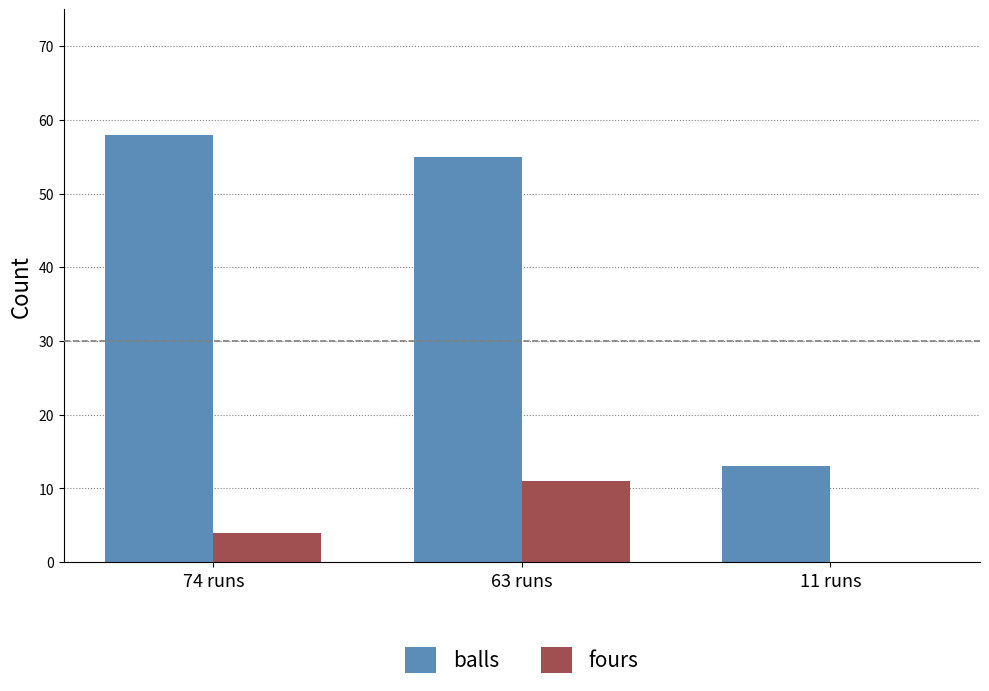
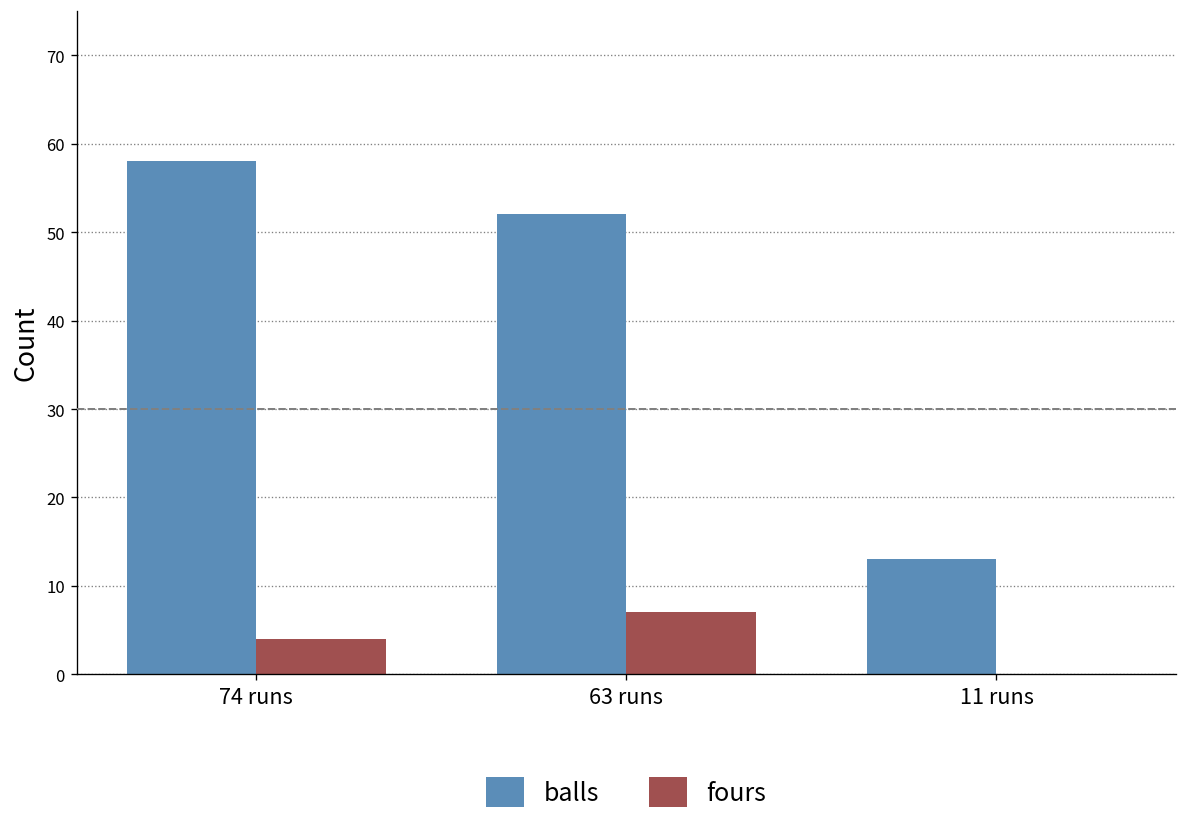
  {
    "balls": {
      "74 runs": 58,
-     "63 runs": 55,
+     "63 runs": 52,
      "11 runs": 13
    },
    "fours": {
      "74 runs": 4,
-     "63 runs": 11,
+     "63 runs": 7,
      "11 runs": 0
    }
  }
